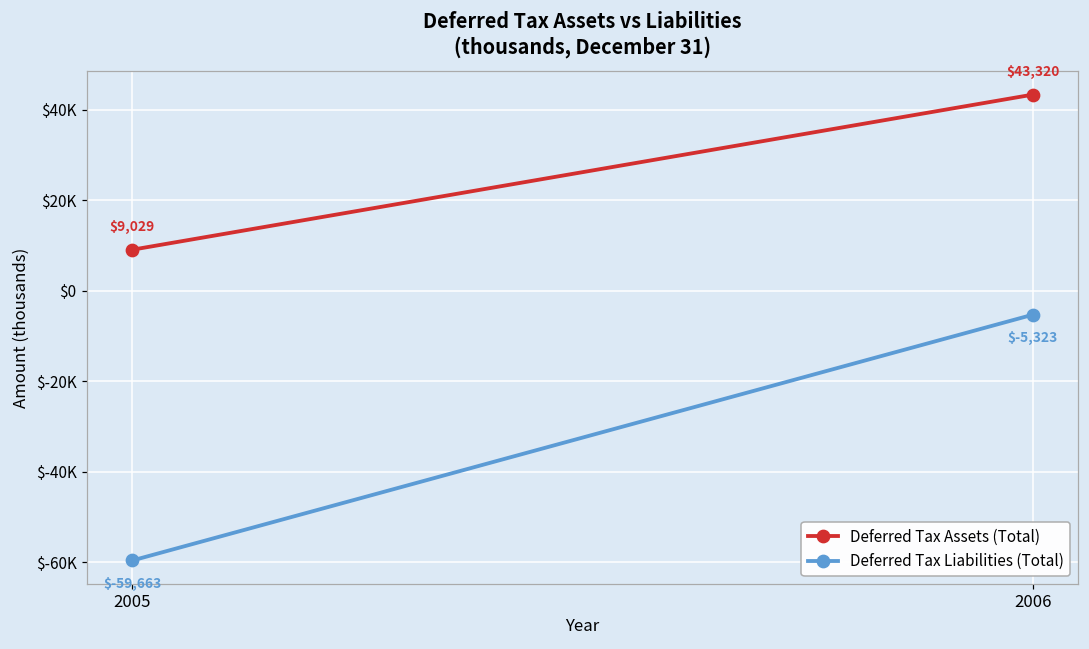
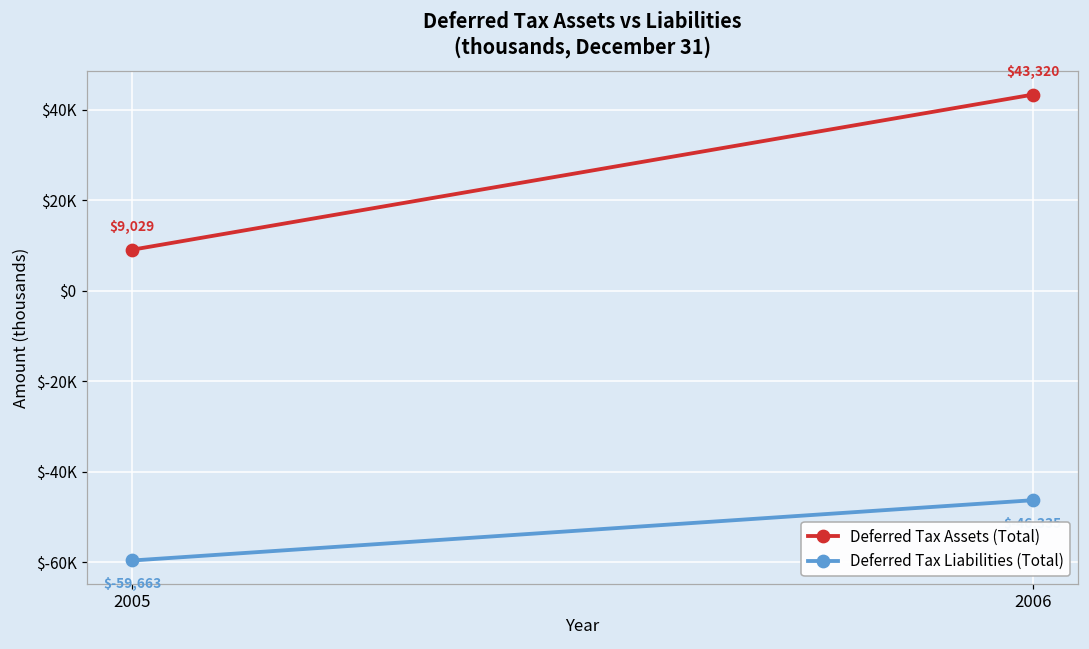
  {
    "Deferred Tax Assets (Total)": {
      "2005": "$9,029",
      "2006": "$43,320"
    },
    "Deferred Tax Liabilities (Total)": {
-     "2006": "$-5000"
+     "2006": "$-46000"
    }
  }
